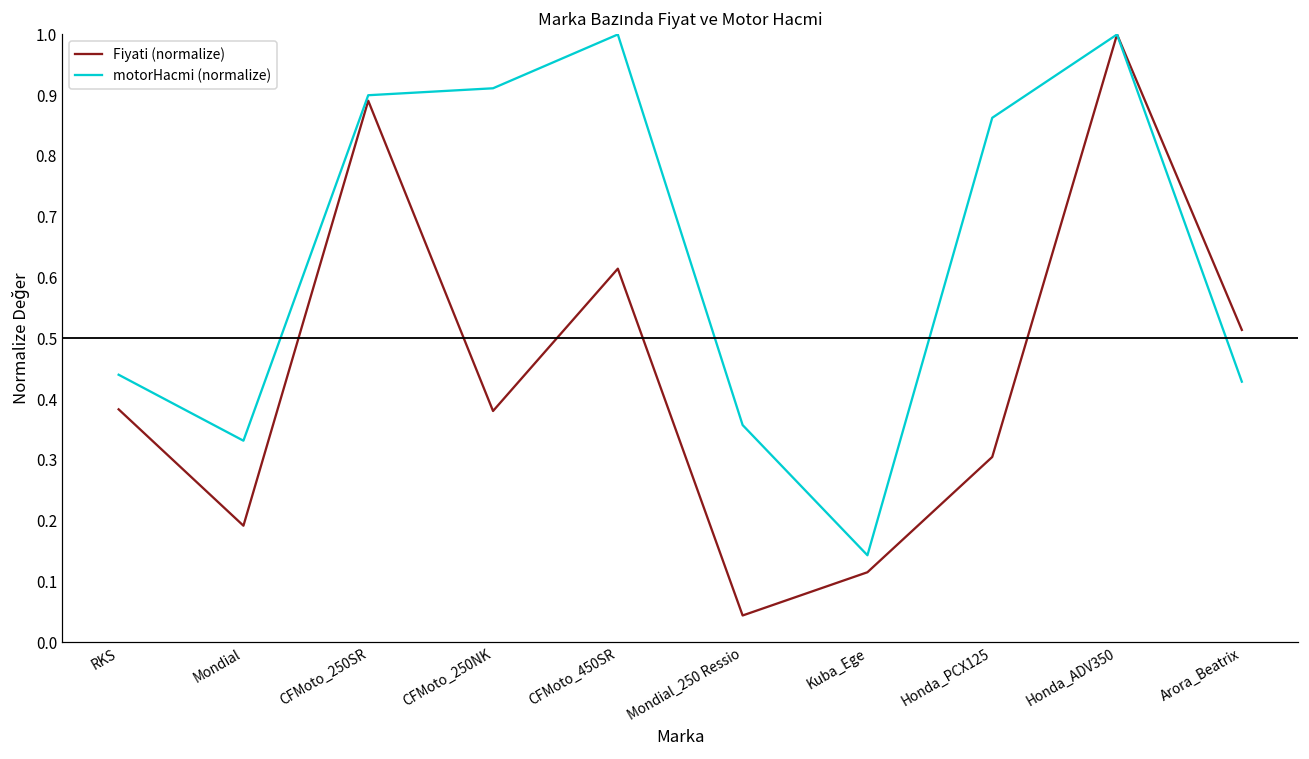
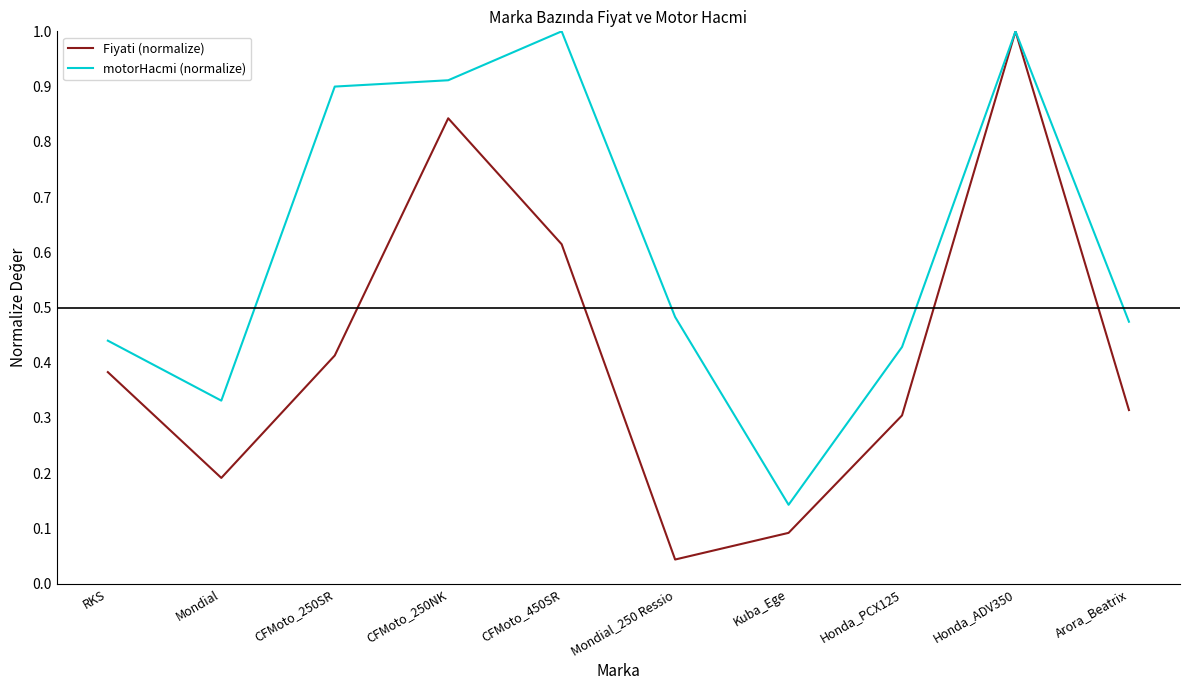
  {
    "Fiyati (normalize)": {
      "RKS": 0.38,
      "Mondial": 0.19,
-     "CFMoto_250SR": 0.89,
-     "CFMoto_250NK": 0.38,
+     "CFMoto_250SR": 0.41,
+     "CFMoto_250NK": 0.84,
      "CFMoto_450SR": 0.61,
      "Mondial_250 Ressio": 0.04,
-     "Kuba_Ege": 0.11,
+     "Kuba_Ege": 0.09,
      "Honda_PCX125": 0.30,
-     "Arora_Beatrix": 0.51
+     "Arora_Beatrix": 0.31
    },
    "motorHacmi (normalize)": {
      "RKS": 0.44,
      "Mondial": 0.33,
      "CFMoto_250SR": 0.90,
      "CFMoto_250NK": 0.91,
      "CFMoto_450SR": 1.00,
-     "Mondial_250 Ressio": 0.36,
+     "Mondial_250 Ressio": 0.48,
      "Kuba_Ege": 0.14,
-     "Honda_PCX125": 0.86,
-     "Arora_Beatrix": 0.43
+     "Honda_PCX125": 0.43,
+     "Arora_Beatrix": 0.47
    }
  }
